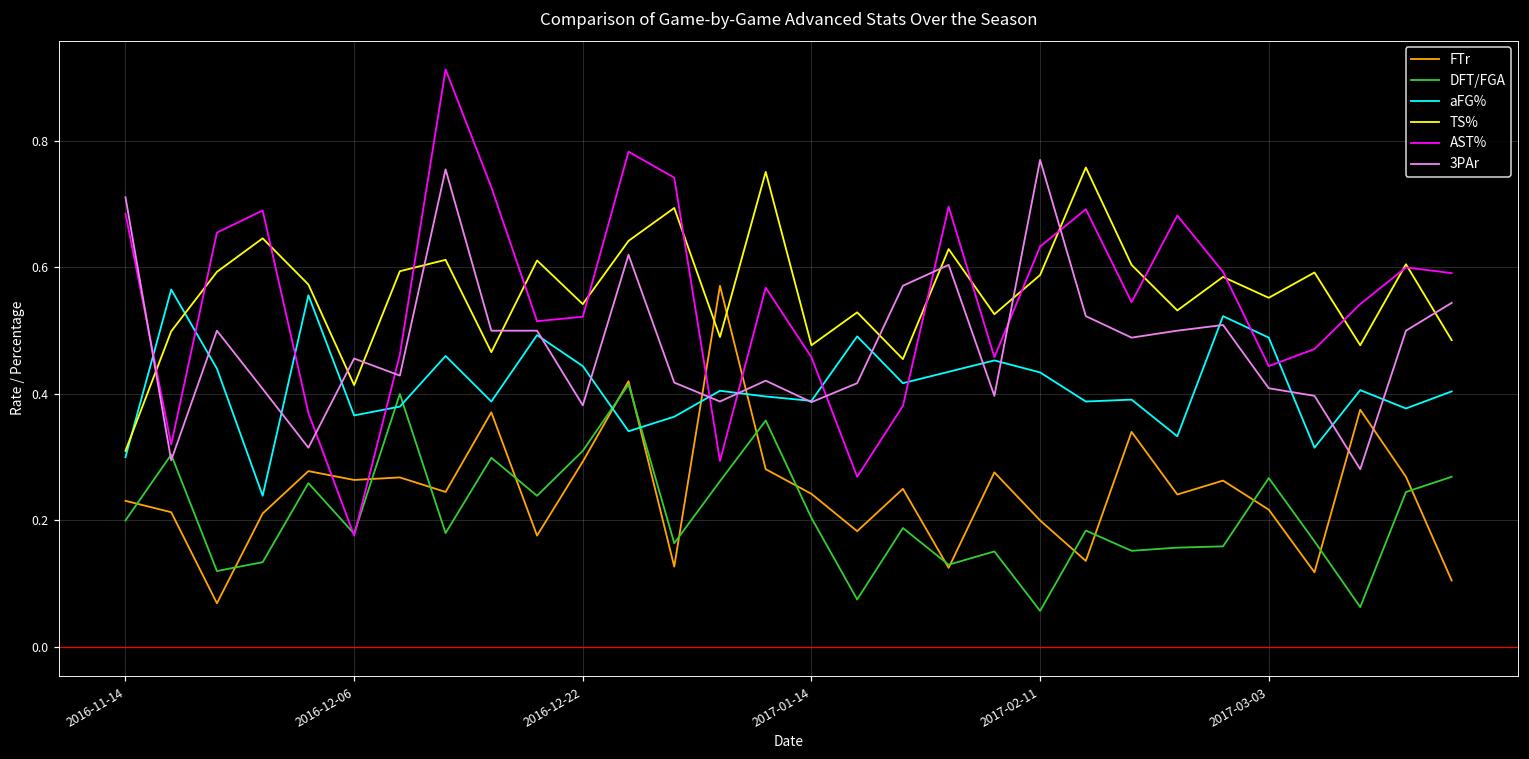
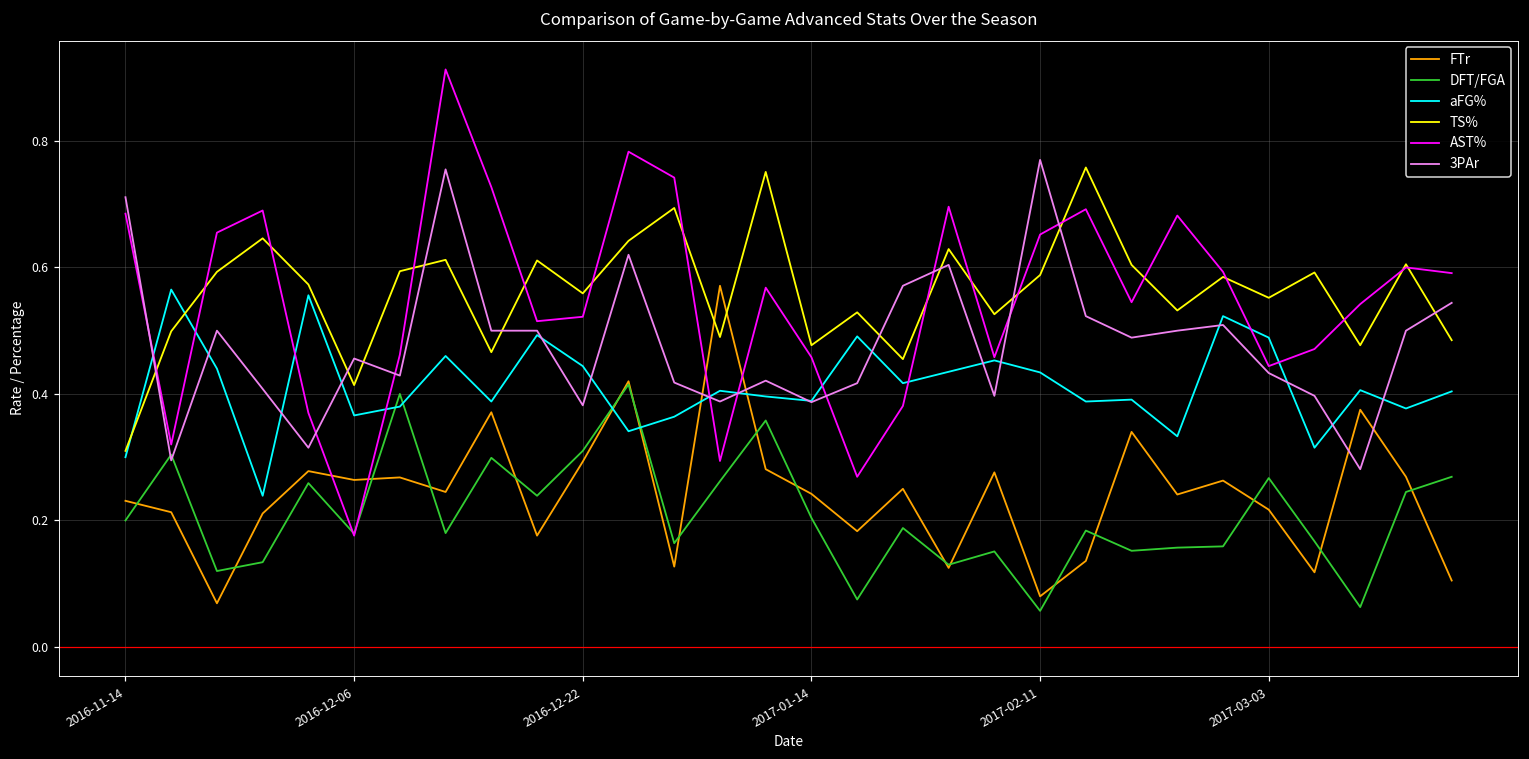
  {
    "FTr": {
      "2016-11-14": 0.23,
      "2016-12-06": 0.26,
      "2016-12-22": 0.29,
      "2017-01-14": 0.24,
-     "2017-02-11": 0.20,
+     "2017-02-11": 0.08,
      "2017-03-03": 0.22
    },
    "DFT/FGA": {
      "2016-11-14": 0.20,
      "2016-12-22": 0.31,
      "2017-01-14": 0.20,
      "2017-02-11": 0.06,
      "2017-03-03": 0.27
    },
    "aFG%": {
      "2016-11-14": 0.30,
      "2016-12-06": 0.37,
      "2016-12-22": 0.44,
      "2017-02-11": 0.43,
      "2017-03-03": 0.49
    },
    "TS%": {
      "2016-11-14": 0.31,
      "2016-12-06": 0.41,
-     "2016-12-22": 0.54,
+     "2016-12-22": 0.56,
      "2017-01-14": 0.48,
      "2017-02-11": 0.59,
      "2017-03-03": 0.55
    },
    "AST%": {
      "2016-11-14": 0.69,
      "2016-12-22": 0.52,
      "2017-01-14": 0.46,
-     "2017-02-11": 0.63,
+     "2017-02-11": 0.65,
      "2017-03-03": 0.44
    },
    "3PAr": {
      "2016-11-14": 0.71,
      "2016-12-06": 0.46,
      "2016-12-22": 0.38,
      "2017-02-11": 0.77,
-     "2017-03-03": 0.41
+     "2017-03-03": 0.43
    }
  }
